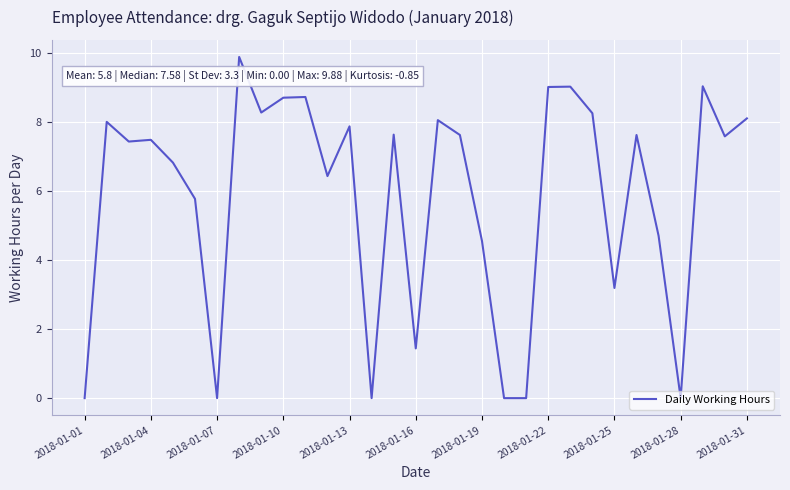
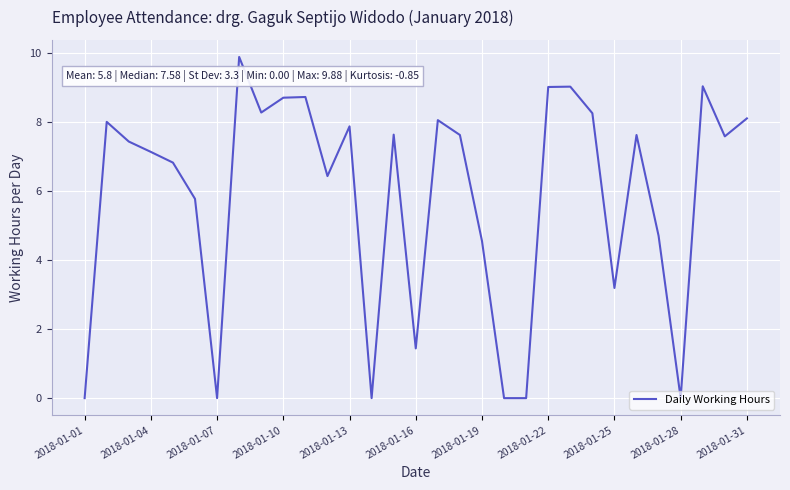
  {
    "2018-01-01": 0.0,
-   "2018-01-04": 7.5,
+   "2018-01-04": 7.1,
    "2018-01-07": 0.0,
    "2018-01-10": 8.7,
    "2018-01-13": 7.9,
    "2018-01-16": 1.4,
    "2018-01-19": 4.6,
    "2018-01-22": 9.0,
    "2018-01-25": 3.2,
    "2018-01-31": 8.1
  }
